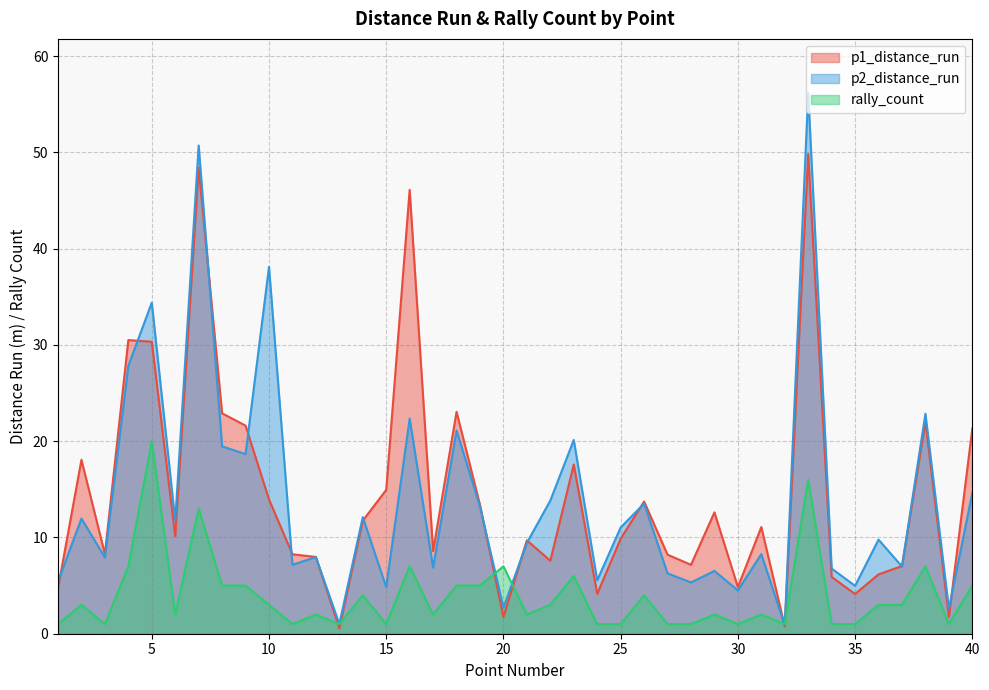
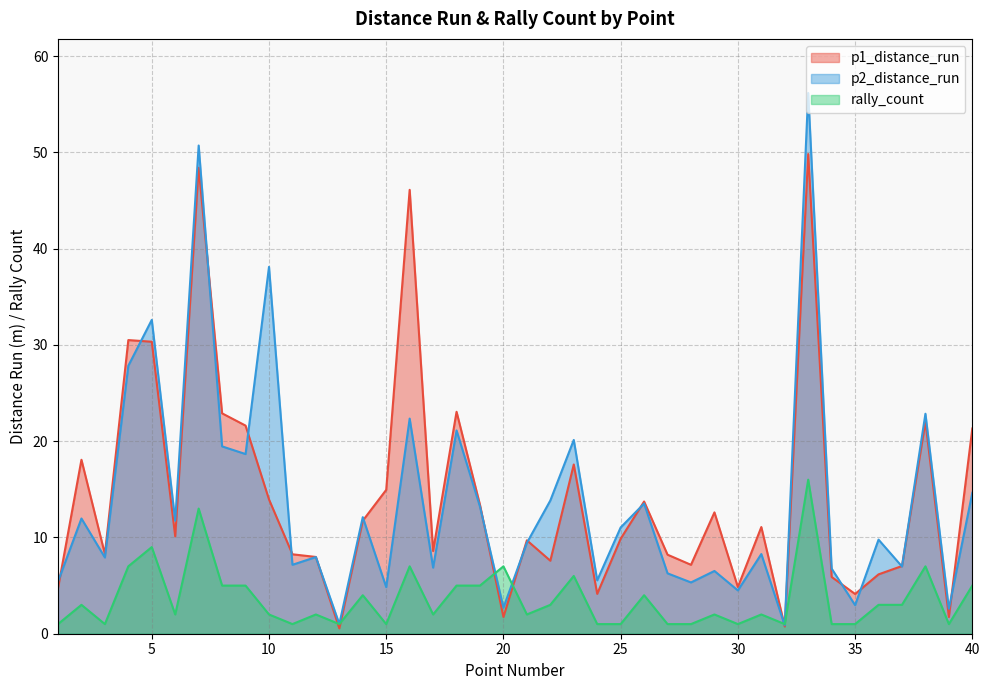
  {
    "p1_distance_run": {
      "5": 30,
      "10": 14,
      "15": 15,
      "20": 2,
      "25": 10,
      "30": 5,
      "35": 4,
      "40": 21
    },
    "p2_distance_run": {
-     "5": 34,
+     "5": 33,
      "10": 38,
      "15": 5,
      "20": 3,
      "25": 11,
      "30": 4,
-     "35": 5,
+     "35": 3,
      "40": 15
    },
    "rally_count": {
-     "5": 20,
-     "10": 3,
+     "5": 9,
+     "10": 2,
      "15": 1,
      "20": 7,
      "25": 1,
      "30": 1,
      "35": 1,
      "40": 5
    }
  }
